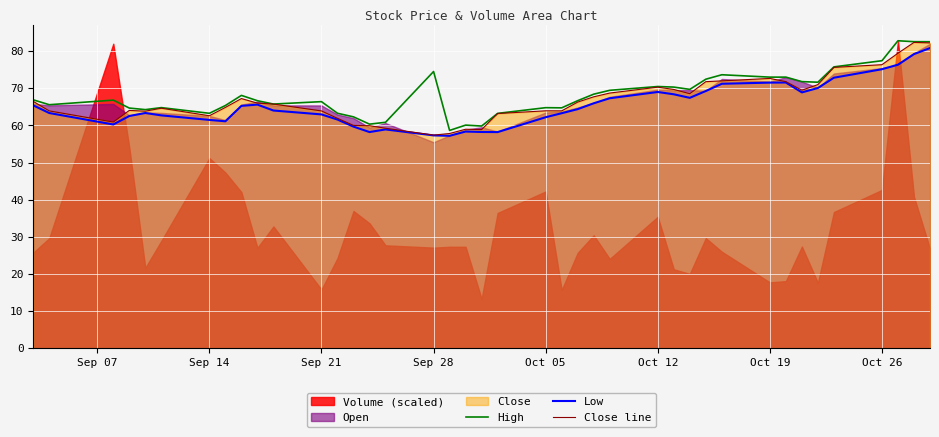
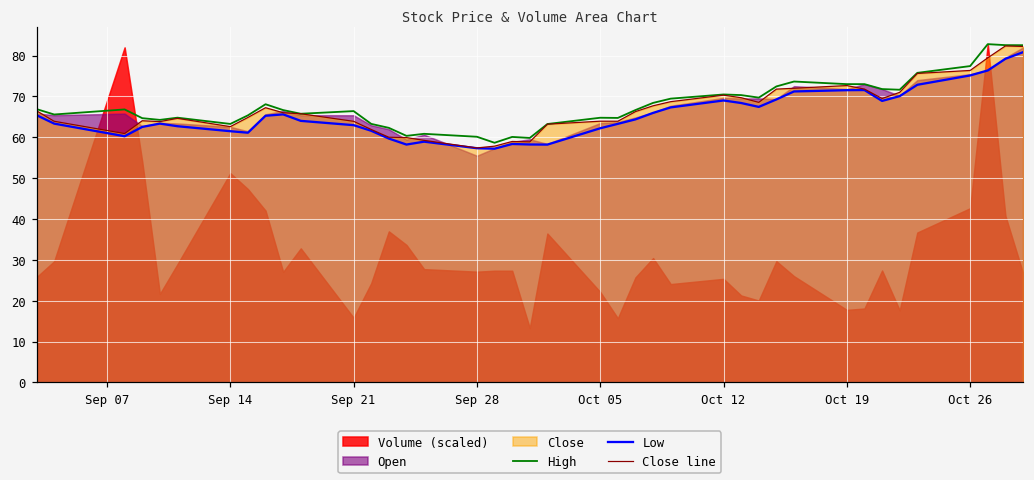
  {
    "Volume (scaled)": {
      "Sep 14": 51,
      "Sep 21": 16,
      "Sep 28": 27,
-     "Oct 05": 42,
-     "Oct 12": 35,
+     "Oct 05": 22,
+     "Oct 12": 25,
      "Oct 19": 18,
      "Oct 26": 43
    },
    "High": {
      "Sep 21": 66,
-     "Sep 28": 75,
+     "Sep 28": 60,
      "Oct 05": 65,
      "Oct 26": 77
    },
    "Low": {
      "Sep 14": 61,
      "Sep 21": 63,
      "Oct 05": 62
    },
    "Open": {
      "Sep 21": 65,
      "Sep 28": 55
    },
    "Close": {
      "Sep 21": 64,
      "Oct 26": 76
    }
  }
